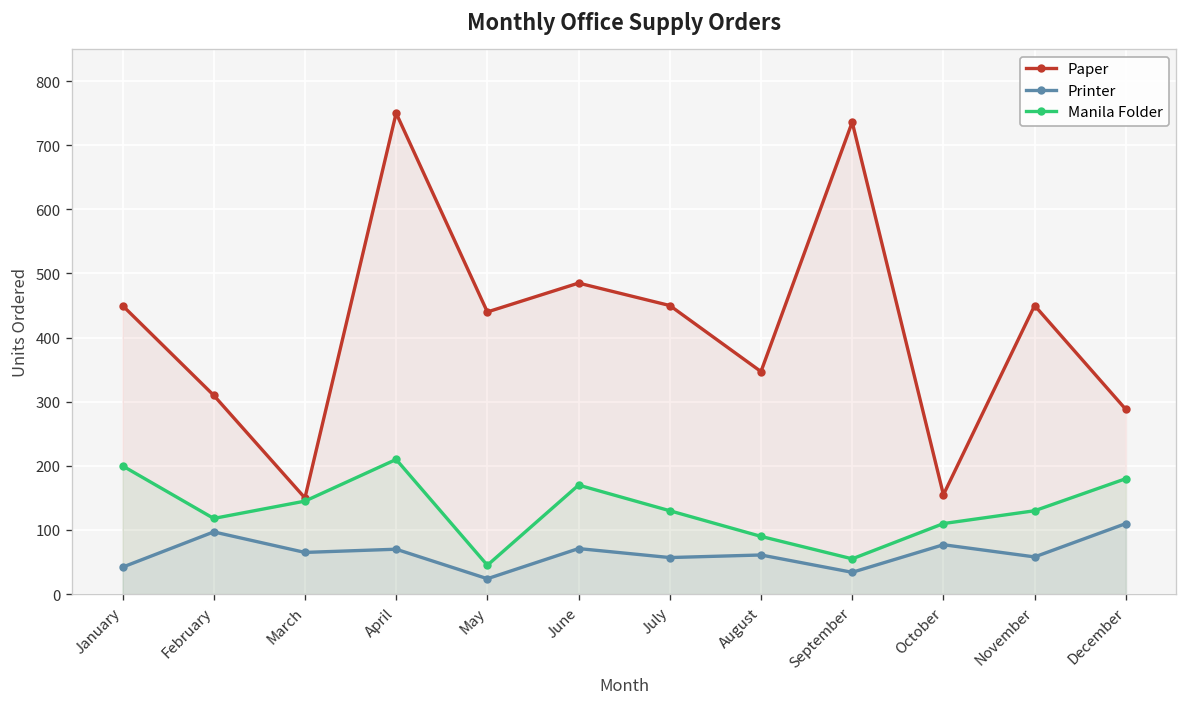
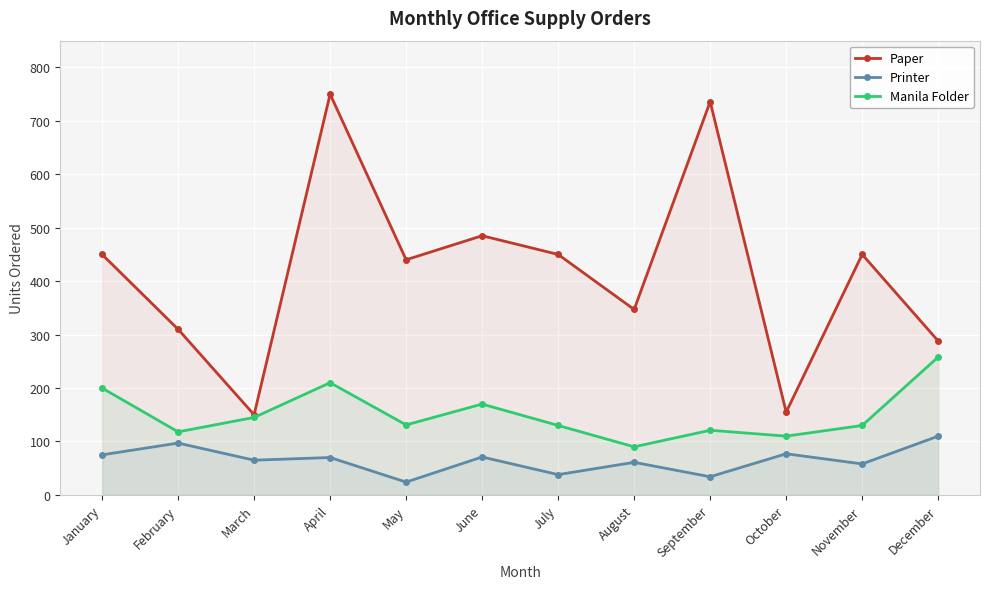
  {
    "Paper": {
      "January": 450,
      "February": 310,
      "March": 150,
      "April": 750,
      "May": 440,
      "June": 490,
      "July": 450,
      "August": 350,
      "September": 740,
      "October": 160,
      "November": 450,
      "December": 290
    },
    "Printer": {
-     "January": 40,
+     "January": 80,
      "February": 100,
      "March": 70,
      "April": 70,
      "May": 20,
      "June": 70,
-     "July": 60,
+     "July": 40,
      "August": 60,
      "September": 30,
      "October": 80,
      "November": 60,
      "December": 110
    },
    "Manila Folder": {
      "January": 200,
      "February": 120,
      "March": 150,
      "April": 210,
-     "May": 50,
+     "May": 130,
      "June": 170,
      "July": 130,
      "August": 90,
-     "September": 60,
+     "September": 120,
      "October": 110,
      "November": 130,
-     "December": 180
+     "December": 260
    }
  }
